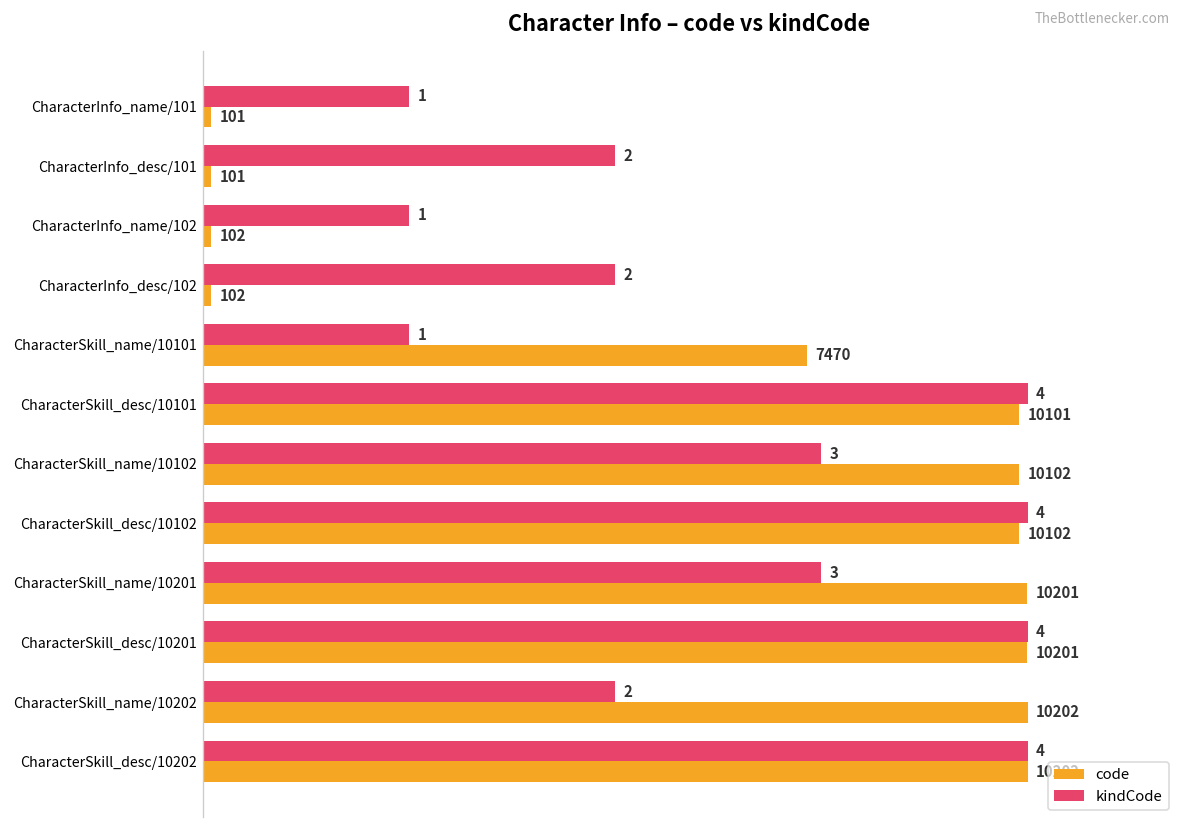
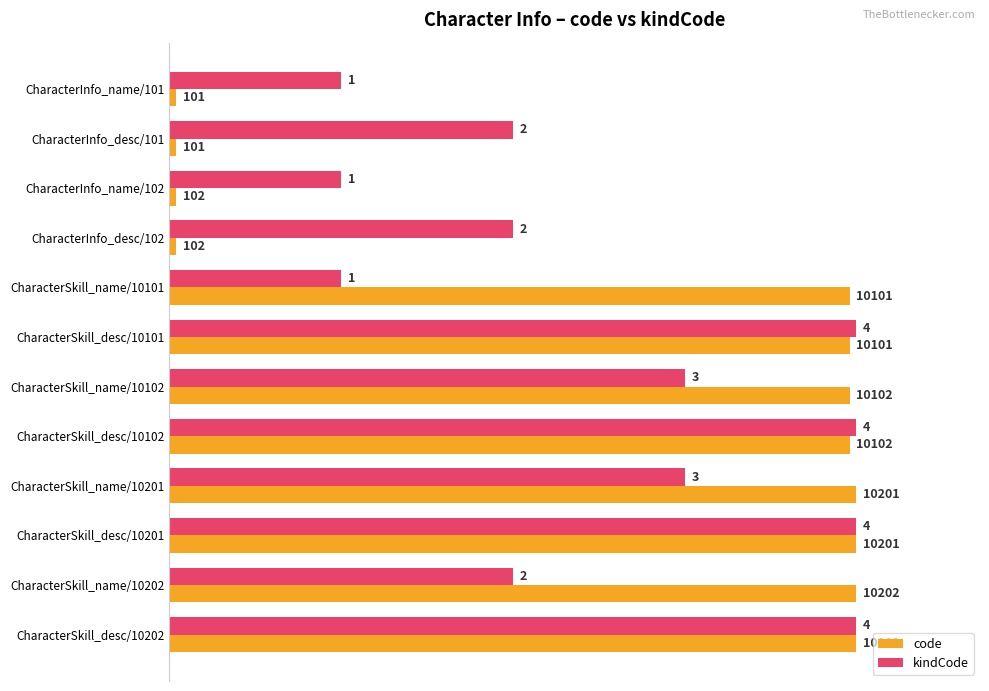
  {
    "code": {
-     "CharacterSkill_name/10101": 7470
+     "CharacterSkill_name/10101": 10101
    }
  }
